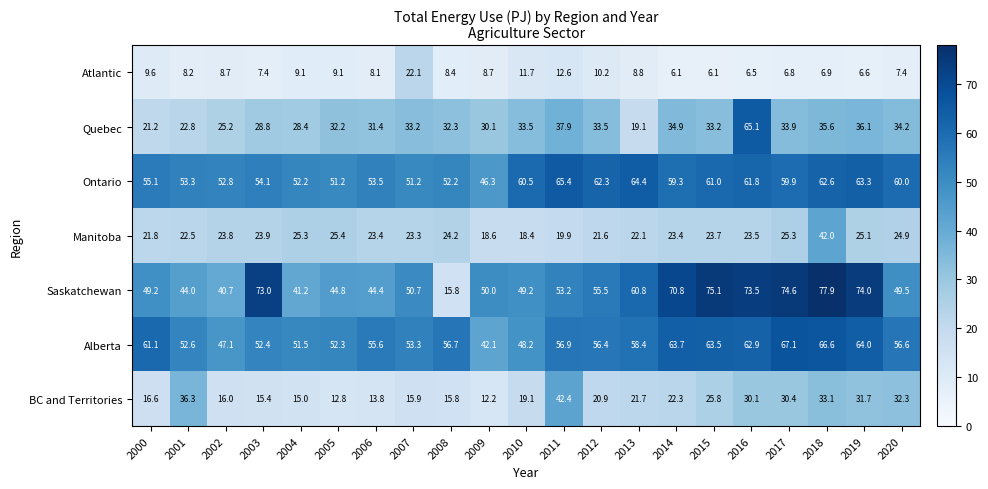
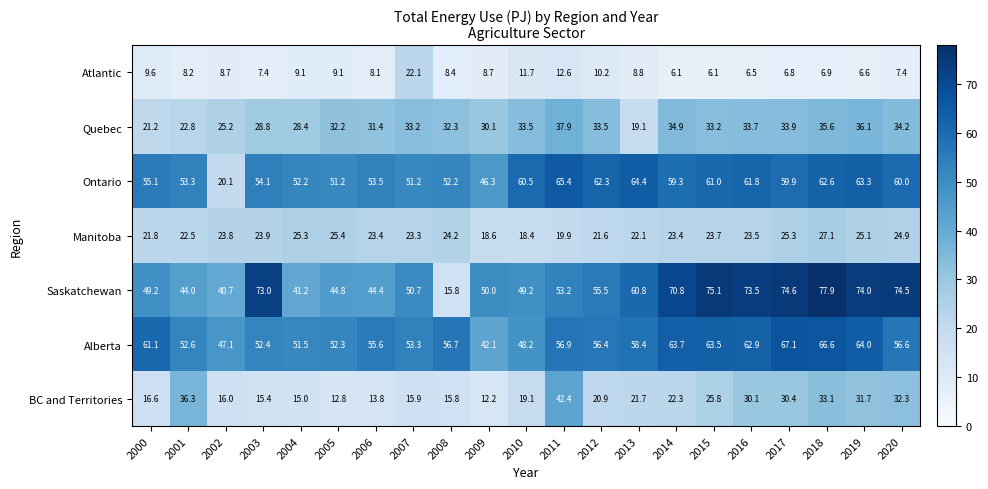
  {
    "Atlantic": {
      "2000": 9.6,
      "2001": 8.2,
      "2002": 8.7,
      "2003": 7.4,
      "2004": 9.1,
      "2005": 9.1,
      "2006": 8.1,
      "2007": 22.1,
      "2008": 8.4,
      "2009": 8.7,
      "2010": 11.7,
      "2011": 12.6,
      "2012": 10.2,
      "2013": 8.8,
      "2014": 6.1,
      "2015": 6.1,
      "2016": 6.5,
      "2017": 6.8,
      "2018": 6.9,
      "2019": 6.6,
      "2020": 7.4
    },
    "Quebec": {
      "2000": 21.2,
      "2001": 22.8,
      "2002": 25.2,
      "2003": 28.8,
      "2004": 28.4,
      "2005": 32.2,
      "2006": 31.4,
      "2007": 33.2,
      "2008": 32.3,
      "2009": 30.1,
      "2010": 33.5,
      "2011": 37.9,
      "2012": 33.5,
      "2013": 19.1,
      "2014": 34.9,
      "2015": 33.2,
-     "2016": 65.1,
+     "2016": 33.7,
      "2017": 33.9,
      "2018": 35.6,
      "2019": 36.1,
      "2020": 34.2
    },
    "Ontario": {
      "2000": 55.1,
      "2001": 53.3,
-     "2002": 52.8,
+     "2002": 20.1,
      "2003": 54.1,
      "2004": 52.2,
      "2005": 51.2,
      "2006": 53.5,
      "2007": 51.2,
      "2008": 52.2,
      "2009": 46.3,
      "2010": 60.5,
      "2011": 65.4,
      "2012": 62.3,
      "2013": 64.4,
      "2014": 59.3,
      "2015": 61.0,
      "2016": 61.8,
      "2017": 59.9,
      "2018": 62.6,
      "2019": 63.3,
      "2020": 60.0
    },
    "Manitoba": {
      "2000": 21.8,
      "2001": 22.5,
      "2002": 23.8,
      "2003": 23.9,
      "2004": 25.3,
      "2005": 25.4,
      "2006": 23.4,
      "2007": 23.3,
      "2008": 24.2,
      "2009": 18.6,
      "2010": 18.4,
      "2011": 19.9,
      "2012": 21.6,
      "2013": 22.1,
      "2014": 23.4,
      "2015": 23.7,
      "2016": 23.5,
      "2017": 25.3,
-     "2018": 42.0,
+     "2018": 27.1,
      "2019": 25.1,
      "2020": 24.9
    },
    "Saskatchewan": {
      "2000": 49.2,
      "2001": 44.0,
      "2002": 40.7,
      "2003": 73.0,
      "2004": 41.2,
      "2005": 44.8,
      "2006": 44.4,
      "2007": 50.7,
      "2008": 15.8,
      "2009": 50.0,
      "2010": 49.2,
      "2011": 53.2,
      "2012": 55.5,
      "2013": 60.8,
      "2014": 70.8,
      "2015": 75.1,
      "2016": 73.5,
      "2017": 74.6,
      "2018": 77.9,
      "2019": 74.0,
-     "2020": 49.5
+     "2020": 74.5
    },
    "Alberta": {
      "2000": 61.1,
      "2001": 52.6,
      "2002": 47.1,
      "2003": 52.4,
      "2004": 51.5,
      "2005": 52.3,
      "2006": 55.6,
      "2007": 53.3,
      "2008": 56.7,
      "2009": 42.1,
      "2010": 48.2,
      "2011": 56.9,
      "2012": 56.4,
      "2013": 58.4,
      "2014": 63.7,
      "2015": 63.5,
      "2016": 62.9,
      "2017": 67.1,
      "2018": 66.6,
      "2019": 64.0,
      "2020": 56.6
    },
    "BC and Territories": {
      "2000": 16.6,
      "2001": 36.3,
      "2002": 16.0,
      "2003": 15.4,
      "2004": 15.0,
      "2005": 12.8,
      "2006": 13.8,
      "2007": 15.9,
      "2008": 15.8,
      "2009": 12.2,
      "2010": 19.1,
      "2011": 42.4,
      "2012": 20.9,
      "2013": 21.7,
      "2014": 22.3,
      "2015": 25.8,
      "2016": 30.1,
      "2017": 30.4,
      "2018": 33.1,
      "2019": 31.7,
      "2020": 32.3
    }
  }
